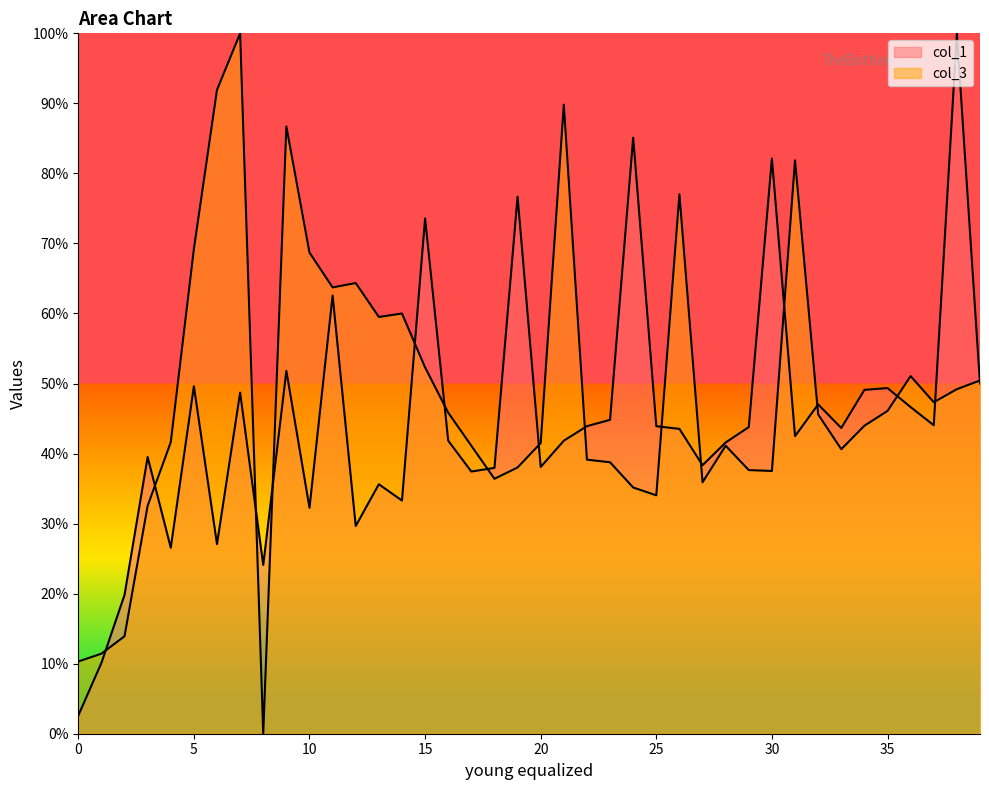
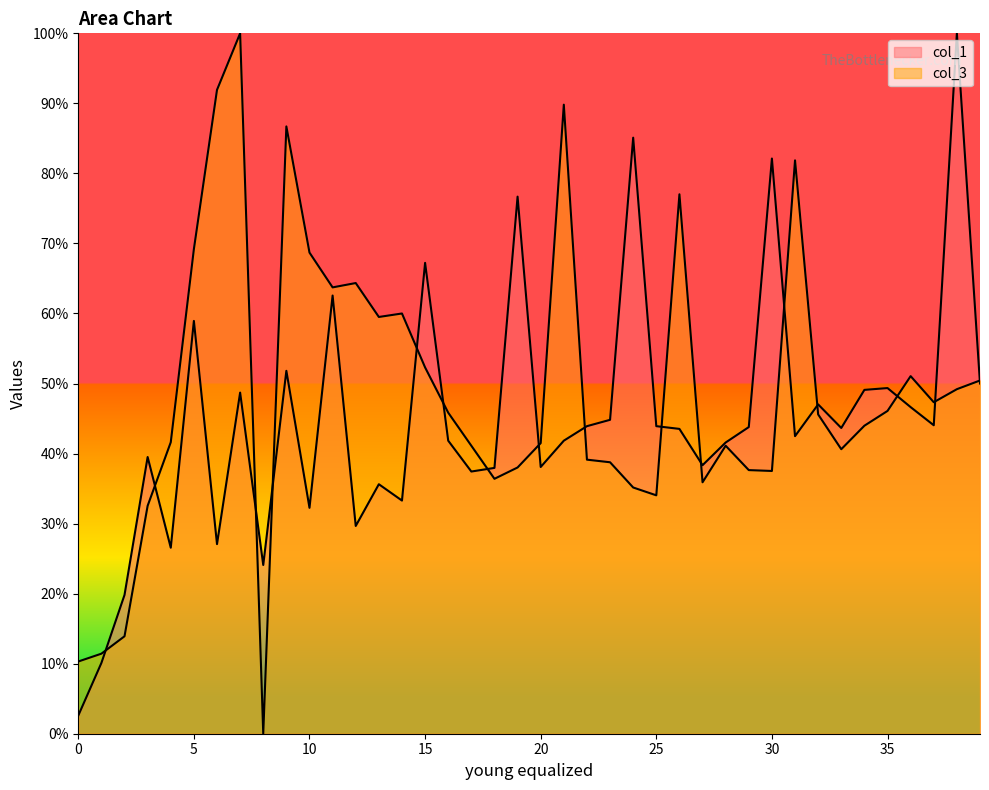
  {
    "col_1": {
      "0": "3%",
-     "5": "50%",
+     "5": "59%",
      "10": "32%",
-     "15": "74%",
+     "15": "67%",
      "20": "38%",
      "25": "44%",
      "30": "82%",
      "35": "49%"
    },
    "col_3": {
      "0": "10%",
      "5": "69%",
      "10": "69%",
      "15": "52%",
      "20": "41%",
      "25": "34%",
      "30": "38%",
      "35": "46%"
    }
  }
